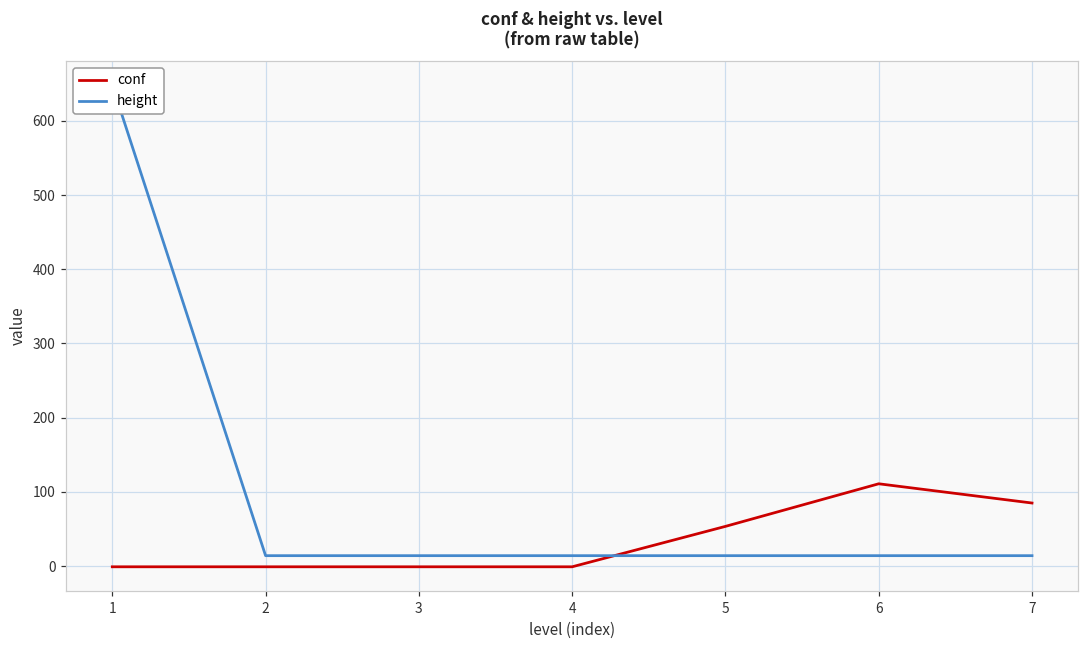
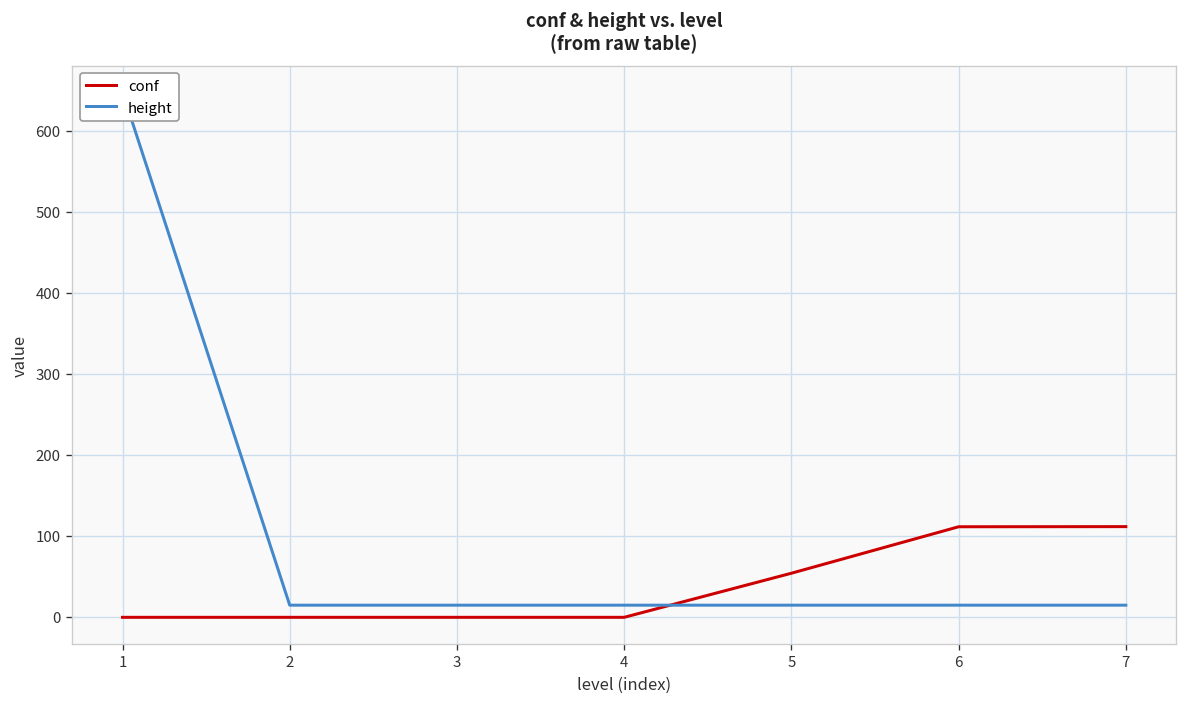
  {
    "conf": {
      "1": 0,
      "2": 0,
      "3": 0,
      "4": 0,
      "5": 50,
      "6": 110,
-     "7": 80
+     "7": 110
    },
    "height": {
      "2": 10,
      "3": 10,
      "4": 10,
      "5": 10,
      "6": 10,
      "7": 10
    }
  }
